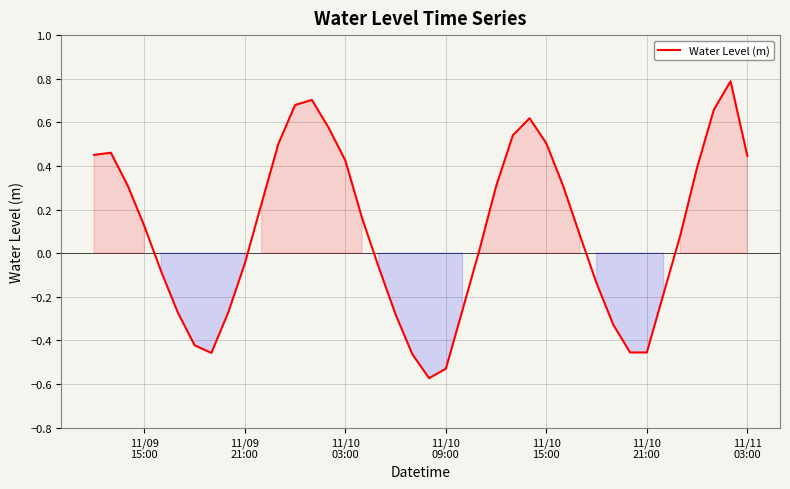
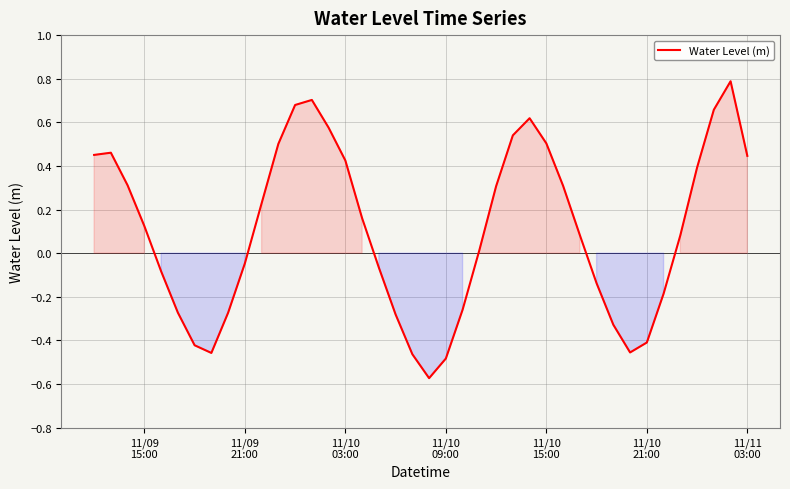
  {
    "11/09 15:00": 0.12,
    "11/09 21:00": -0.05,
    "11/10 03:00": 0.42,
-   "11/10 09:00": -0.53,
+   "11/10 09:00": -0.48,
    "11/10 15:00": 0.50,
-   "11/10 21:00": -0.46,
+   "11/10 21:00": -0.41,
    "11/11 03:00": 0.45
  }
